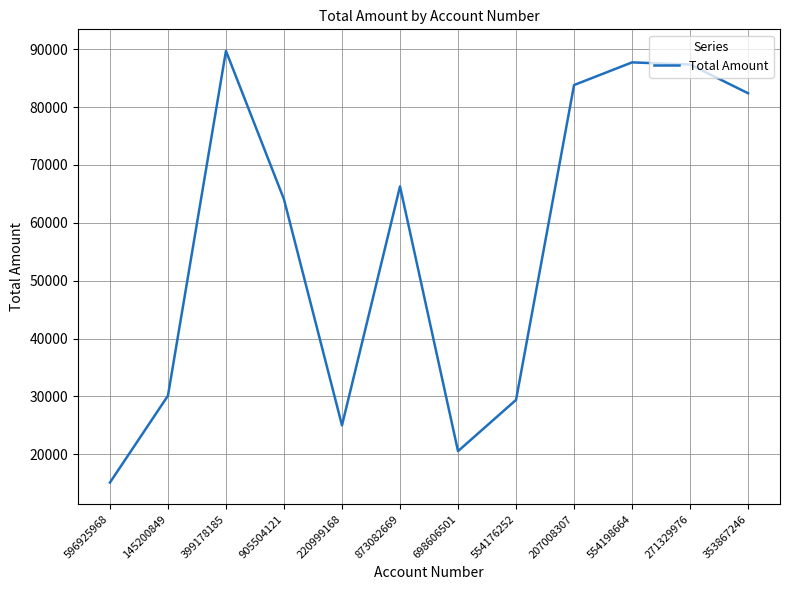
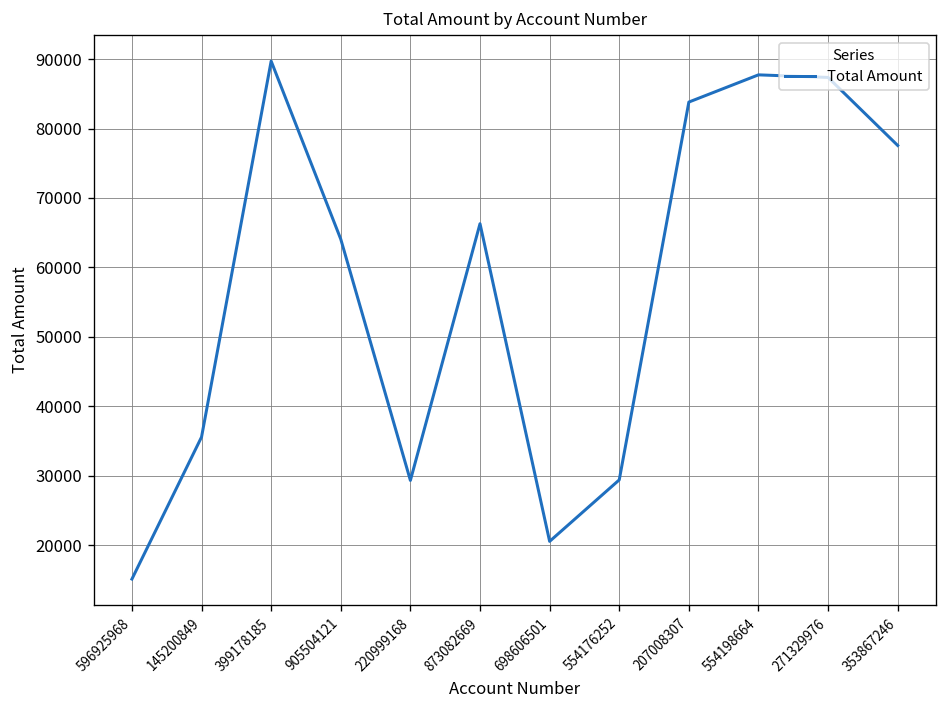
  {
    "596925968": 15000,
-   "145200849": 30000,
+   "145200849": 36000,
    "399178185": 90000,
    "905504121": 64000,
-   "220999168": 25000,
+   "220999168": 29000,
    "873082669": 66000,
    "698606501": 21000,
    "554176252": 29000,
    "207008307": 84000,
    "554198664": 88000,
-   "353867246": 82000
+   "353867246": 78000
  }
